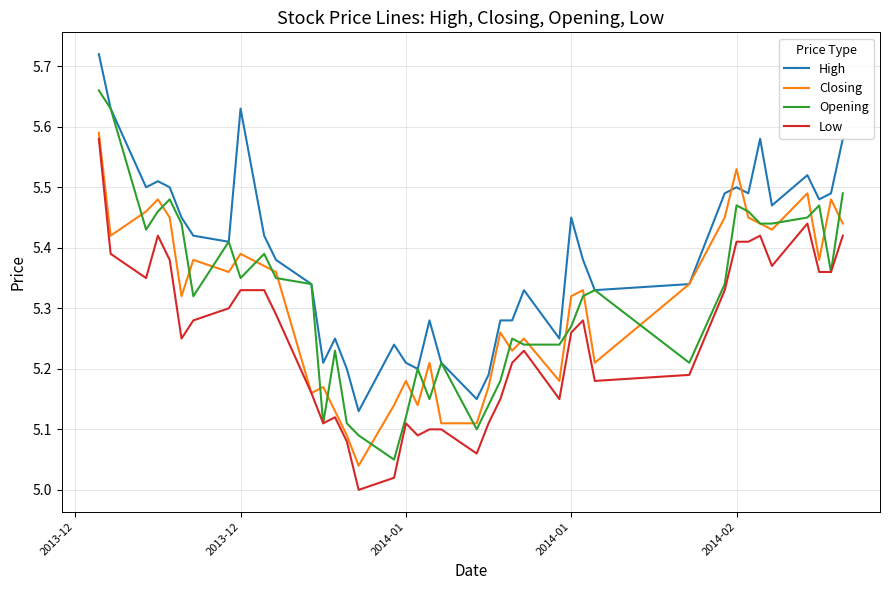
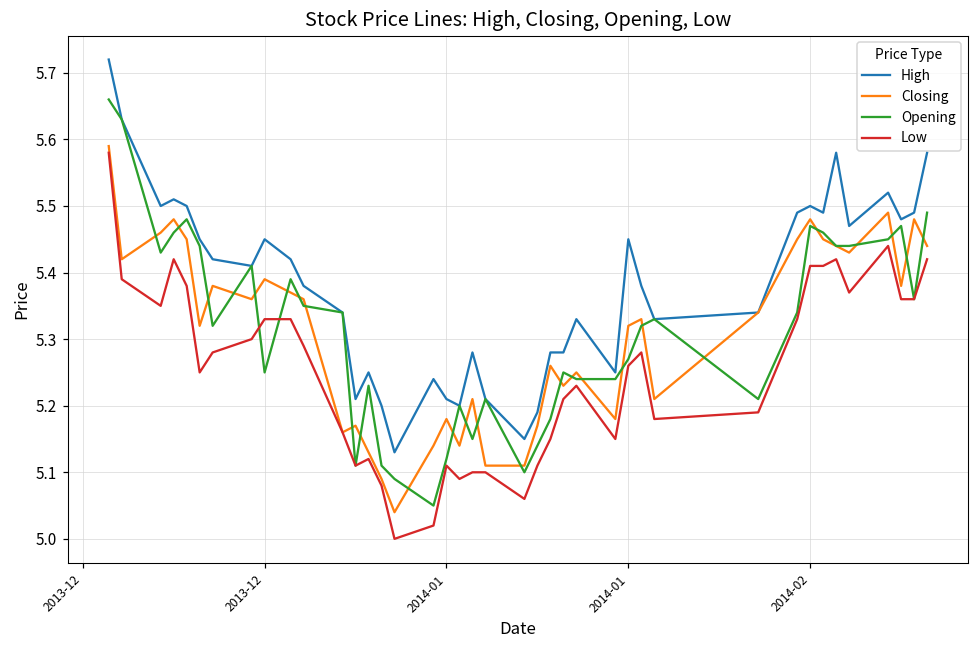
  {
    "High": {
-     "2013-12": 5.63,
+     "2013-12": 5.45,
      "2014-02": 5.50
    },
    "Closing": {
      "2013-12": 5.39,
-     "2014-02": 5.53
+     "2014-02": 5.48
    },
    "Opening": {
-     "2013-12": 5.35,
+     "2013-12": 5.25,
      "2014-02": 5.47
    },
    "Low": {
      "2013-12": 5.33,
      "2014-02": 5.41
    }
  }
